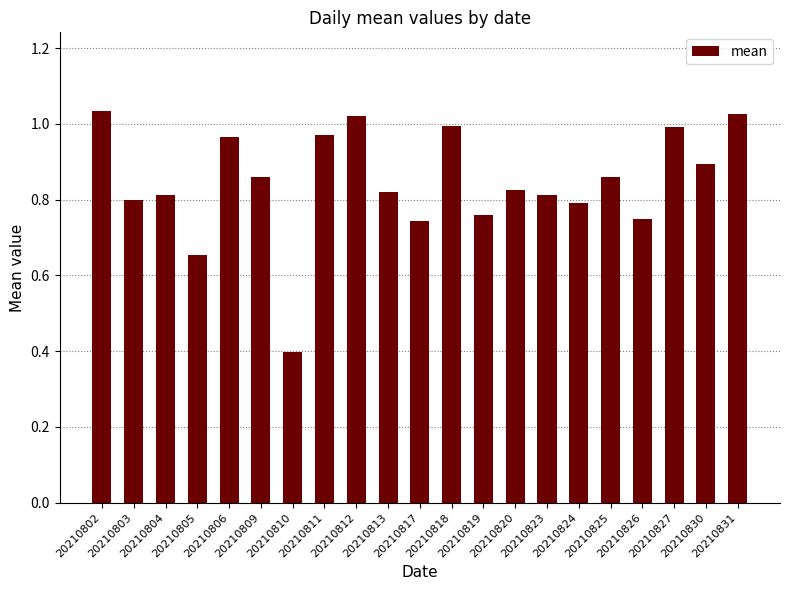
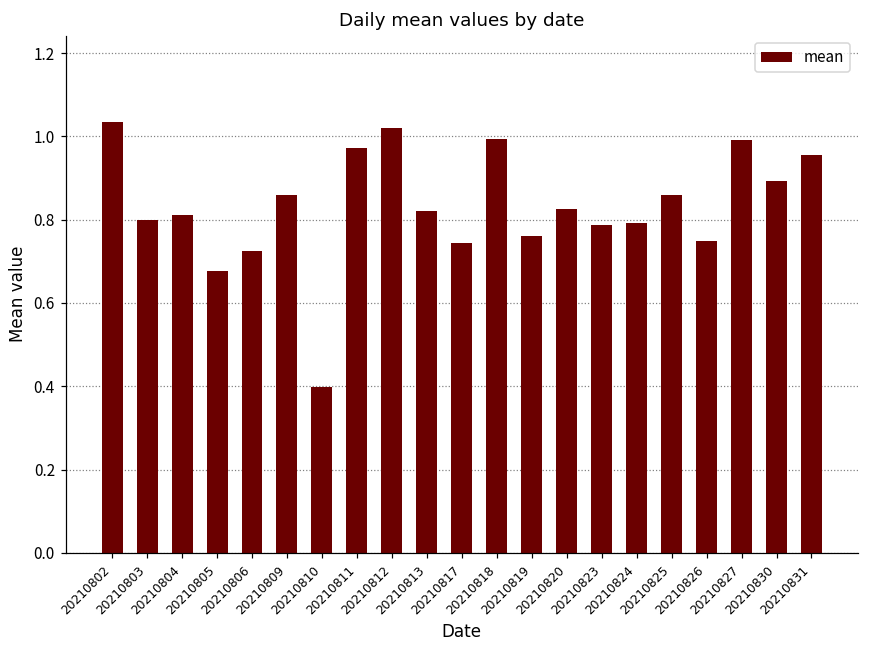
  {
    "20210802": 1.04,
    "20210803": 0.80,
    "20210804": 0.81,
-   "20210805": 0.65,
-   "20210806": 0.97,
+   "20210805": 0.68,
+   "20210806": 0.72,
    "20210809": 0.86,
    "20210810": 0.40,
    "20210811": 0.97,
    "20210812": 1.02,
    "20210813": 0.82,
    "20210817": 0.74,
    "20210818": 0.99,
    "20210819": 0.76,
    "20210820": 0.83,
-   "20210823": 0.81,
+   "20210823": 0.79,
    "20210824": 0.79,
    "20210825": 0.86,
    "20210826": 0.75,
    "20210827": 0.99,
    "20210830": 0.89,
-   "20210831": 1.03
+   "20210831": 0.96
  }
